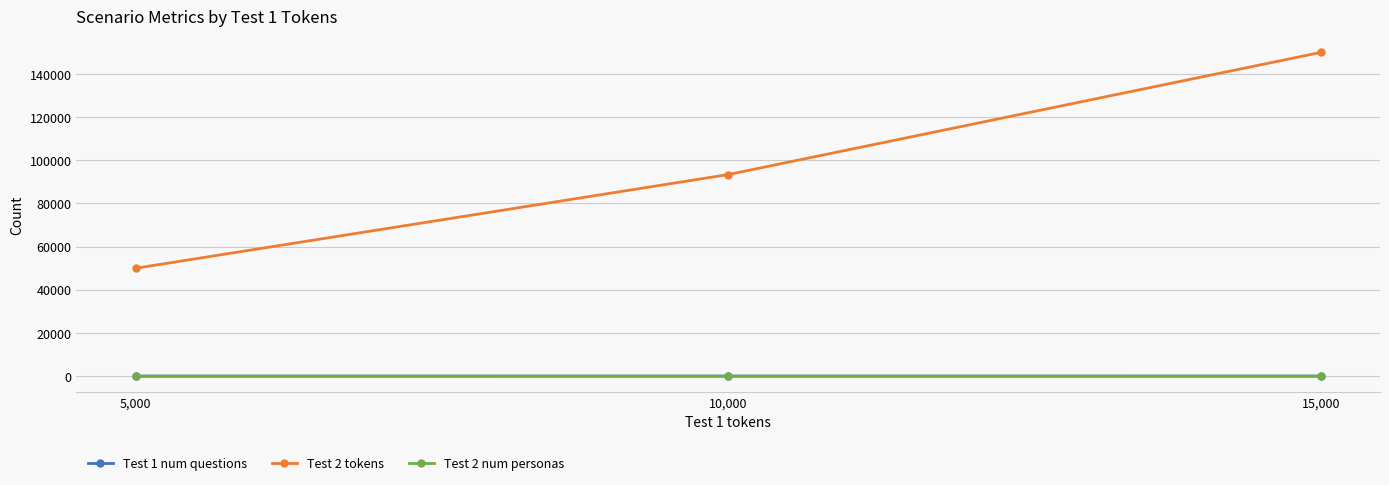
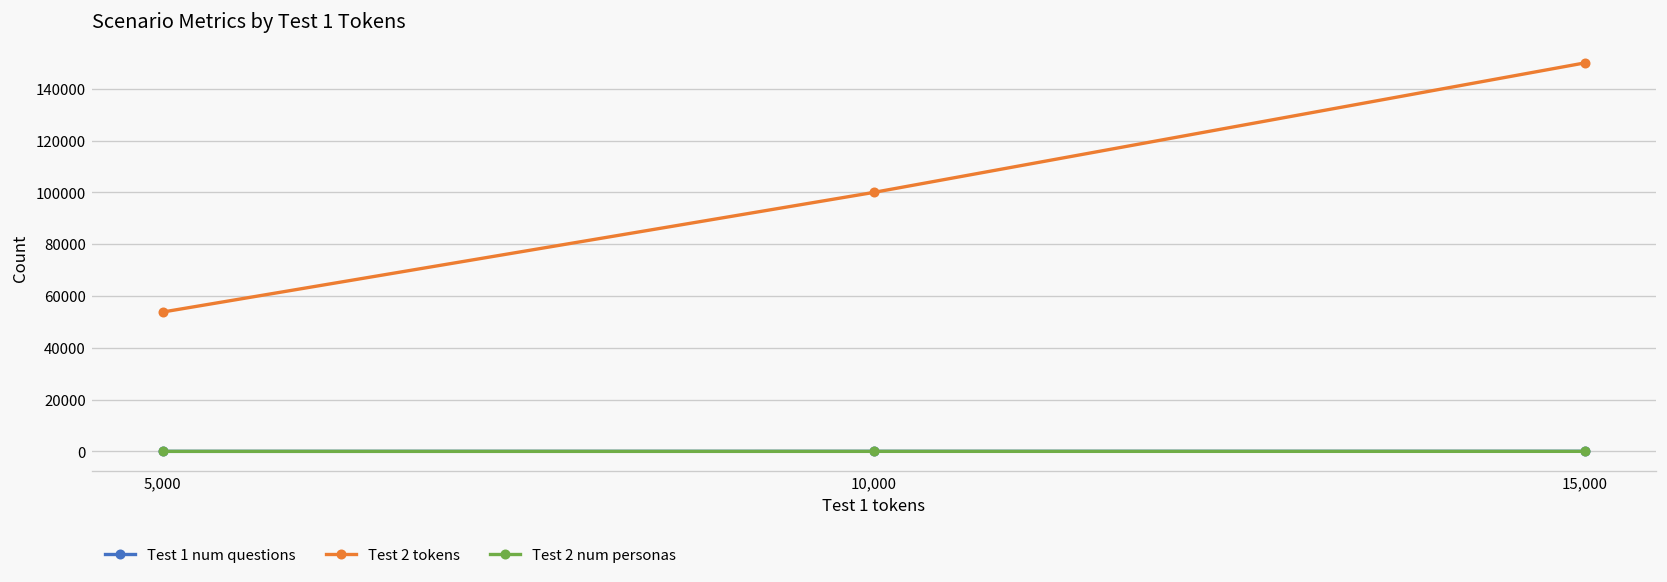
  {
    "Test 2 num personas": {
      "5,000": 0,
      "10,000": 0,
      "15,000": 0
    },
    "Test 2 tokens": {
-     "5,000": 50000,
-     "10,000": 93000,
+     "5,000": 54000,
+     "10,000": 100000,
      "15,000": 150000
    }
  }
